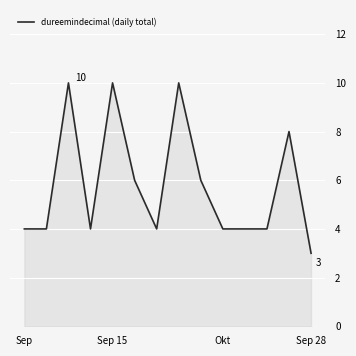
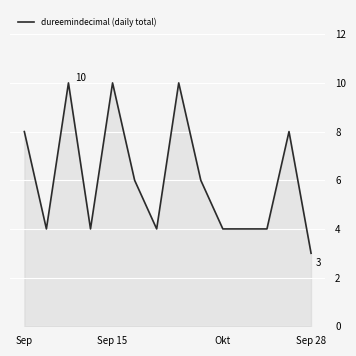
  {
-   "Sep": 4,
+   "Sep": 8,
    "Okt": 4
  }
